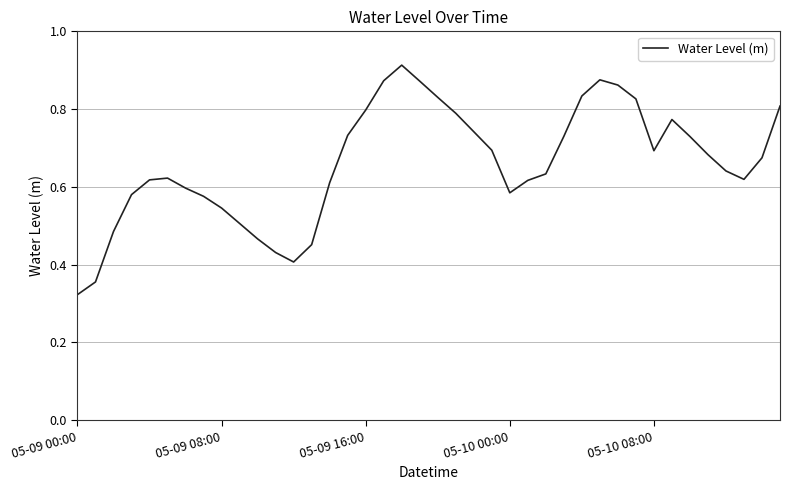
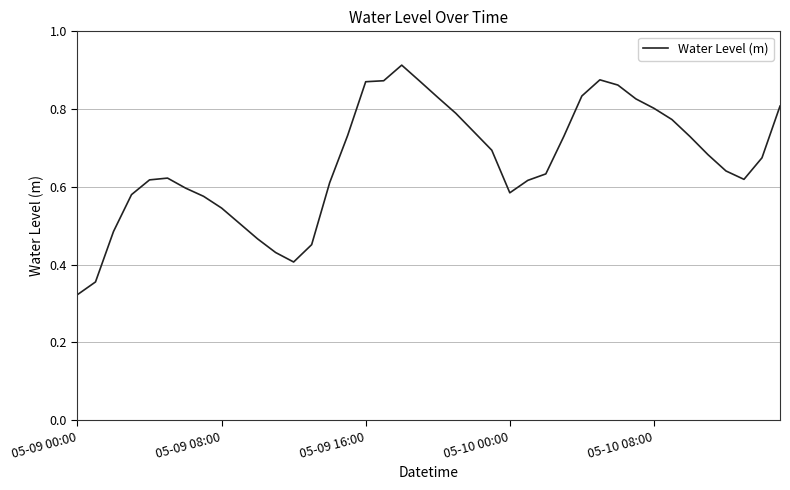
  {
    "05-09 00:00": 0.32,
    "05-09 08:00": 0.55,
-   "05-09 16:00": 0.80,
+   "05-09 16:00": 0.87,
    "05-10 00:00": 0.58,
-   "05-10 08:00": 0.69
+   "05-10 08:00": 0.80
  }
